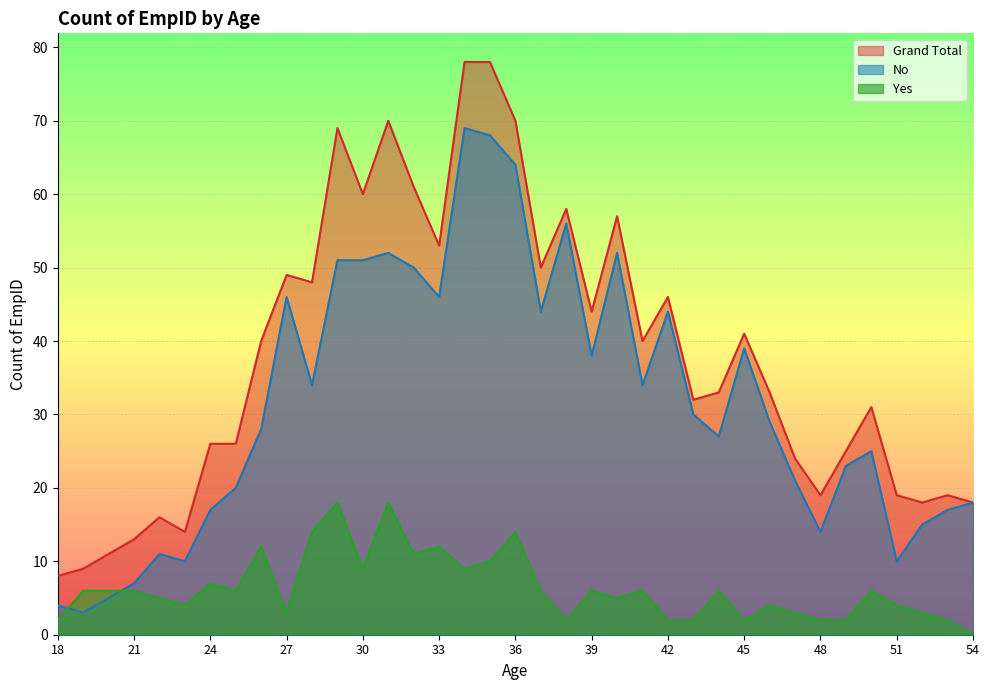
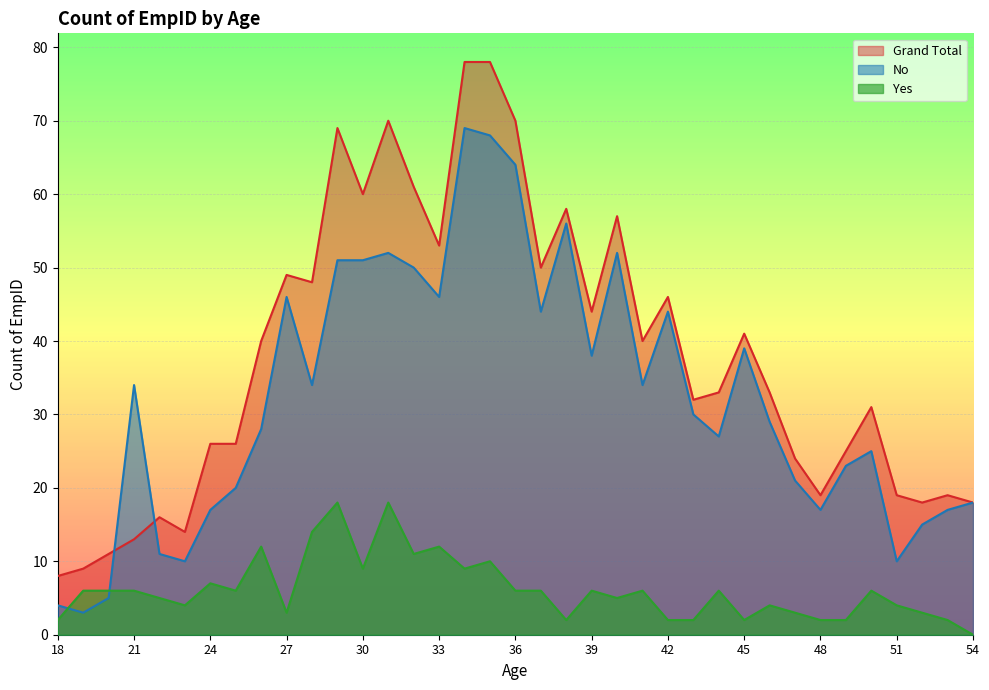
  {
    "Grand Total": {
      "18": 8,
      "21": 13,
      "24": 26,
      "27": 49,
      "30": 60,
      "33": 53,
      "36": 70,
      "39": 44,
      "42": 46,
      "45": 41,
      "48": 19,
      "51": 19
    },
    "No": {
      "18": 4,
-     "21": 7,
+     "21": 34,
      "24": 17,
      "27": 46,
      "30": 51,
      "33": 46,
      "36": 64,
      "39": 38,
      "42": 44,
      "45": 39,
-     "48": 14,
+     "48": 17,
      "51": 10
    },
    "Yes": {
      "18": 2,
      "21": 6,
      "24": 7,
      "27": 3,
      "30": 9,
      "33": 12,
-     "36": 14,
+     "36": 6,
      "39": 6,
      "42": 2,
      "45": 2,
      "48": 2,
      "51": 4,
      "54": 0
    }
  }
